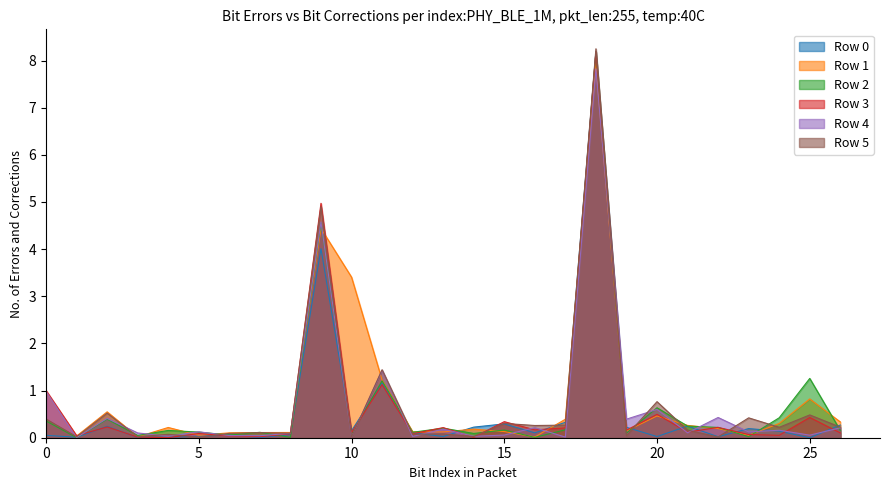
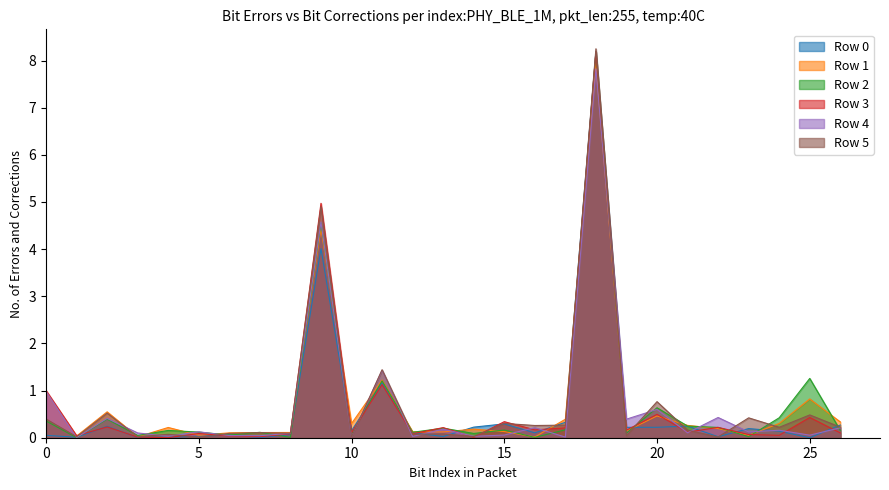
  {
    "Row 0": {
      "0": 0.1,
-     "20": 0.0
+     "20": 0.2
    },
    "Row 1": {
-     "10": 3.4,
+     "10": 0.3,
      "25": 0.8
    },
    "Row 2": {
      "25": 1.3
    },
    "Row 4": {
      "15": 0.1
    },
    "Row 5": {
      "20": 0.8
    }
  }
